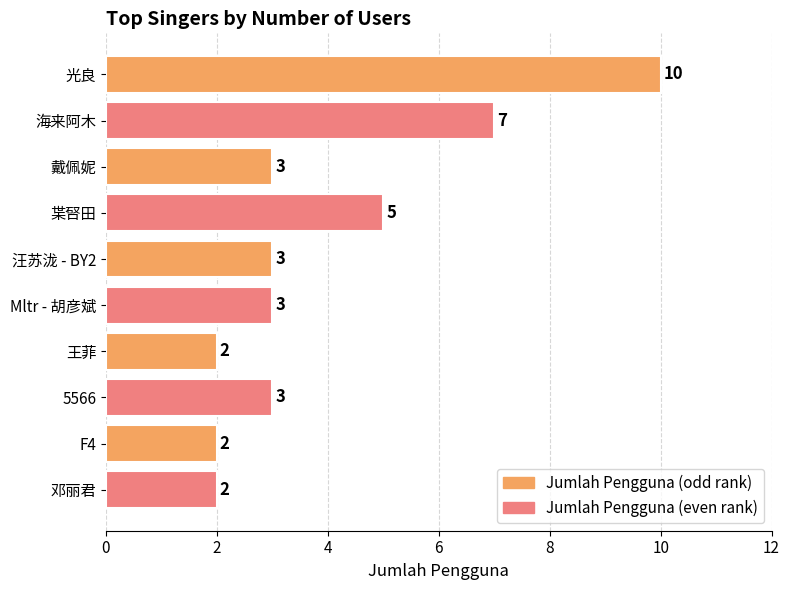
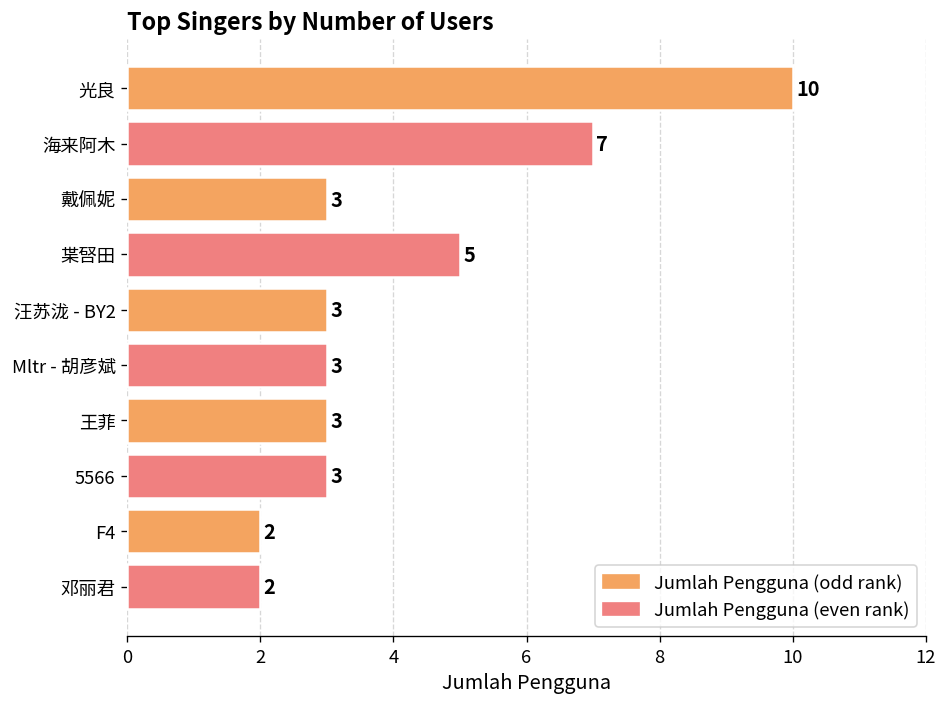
  {
    "光良": 10,
    "海来阿木": 7,
    "戴佩妮": 3,
    "枼唘田": 5,
    "汪苏泷 - BY2": 3,
    "Mltr - 胡彦斌": 3,
-   "王菲": 2,
+   "王菲": 3,
    "5566": 3,
    "F4": 2,
    "邓丽君": 2
  }
